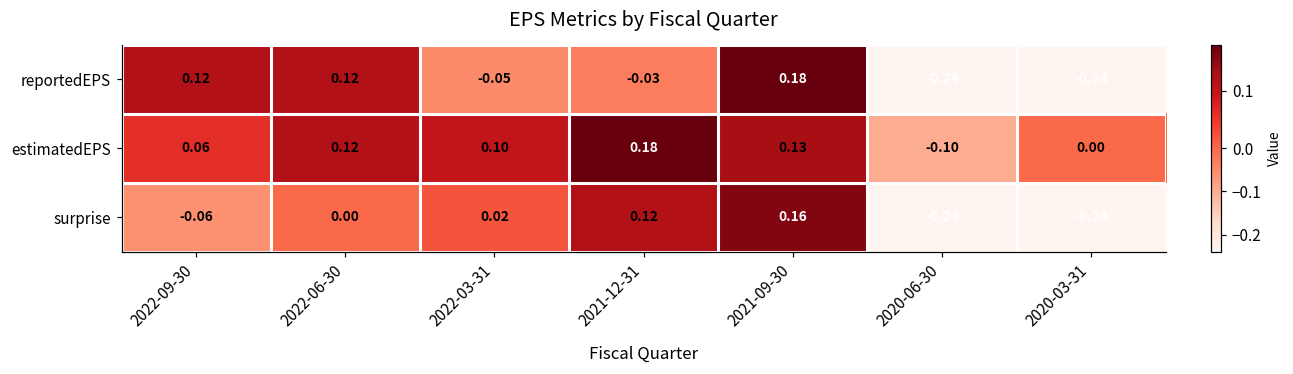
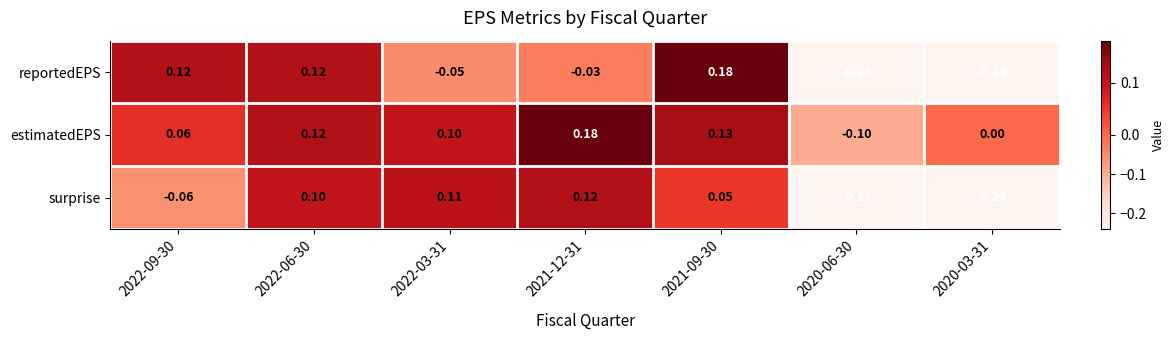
  {
    "reportedEPS": {
      "2022-09-30": 0.12,
      "2022-06-30": 0.12,
      "2022-03-31": -0.05,
      "2021-12-31": -0.03,
      "2021-09-30": 0.18
    },
    "estimatedEPS": {
      "2022-09-30": 0.06,
      "2022-06-30": 0.12,
      "2022-03-31": 0.10,
      "2021-12-31": 0.18,
      "2021-09-30": 0.13,
      "2020-06-30": -0.10,
      "2020-03-31": 0.00
    },
    "surprise": {
      "2022-09-30": -0.06,
-     "2022-06-30": 0.00,
-     "2022-03-31": 0.02,
+     "2022-06-30": 0.10,
+     "2022-03-31": 0.11,
      "2021-12-31": 0.12,
-     "2021-09-30": 0.16
+     "2021-09-30": 0.05
    }
  }
